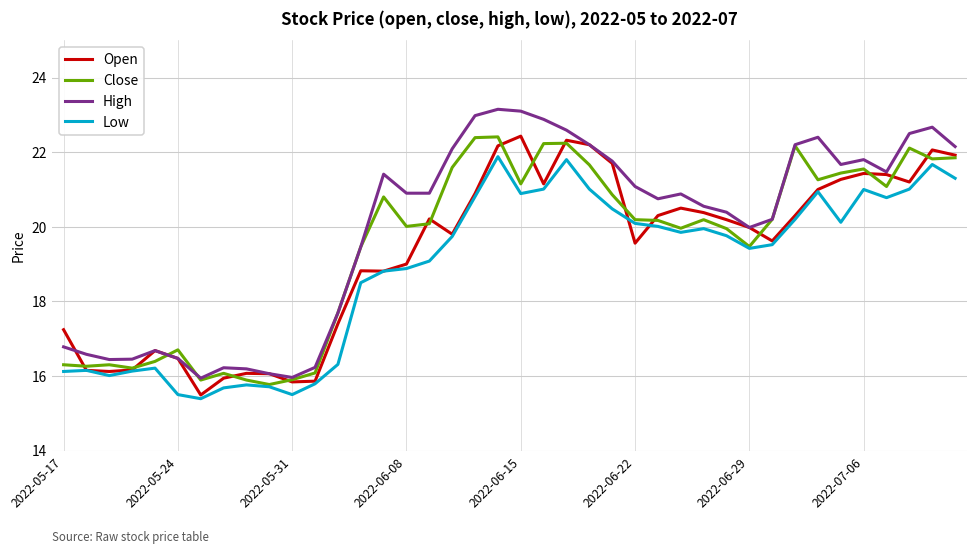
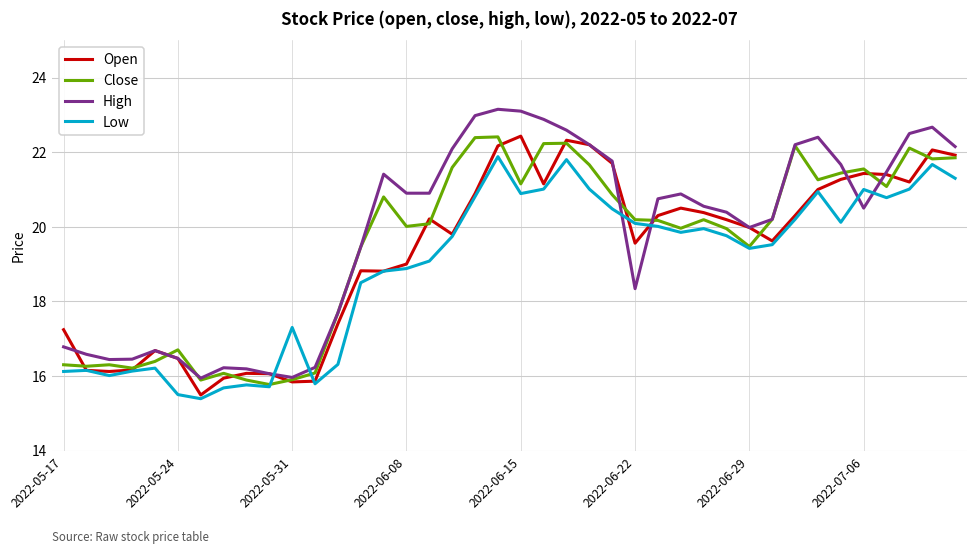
  {
    "Open": {
      "2022-05-17": 17.2,
      "2022-06-08": 19.0,
      "2022-06-15": 22.4,
      "2022-06-22": 19.6,
      "2022-07-06": 21.4
    },
    "Close": {
      "2022-05-17": 16.3,
      "2022-05-24": 16.7,
      "2022-06-08": 20.0,
      "2022-06-15": 21.2,
      "2022-06-22": 20.2,
      "2022-07-06": 21.6
    },
    "High": {
      "2022-05-17": 16.8,
      "2022-06-08": 20.9,
      "2022-06-15": 23.1,
-     "2022-06-22": 21.1,
-     "2022-07-06": 21.8
+     "2022-06-22": 18.3,
+     "2022-07-06": 20.5
    },
    "Low": {
      "2022-05-17": 16.1,
      "2022-05-24": 15.5,
-     "2022-05-31": 15.5,
+     "2022-05-31": 17.3,
      "2022-06-08": 18.9,
      "2022-06-15": 20.9,
      "2022-06-22": 20.1,
      "2022-07-06": 21.0
    }
  }
